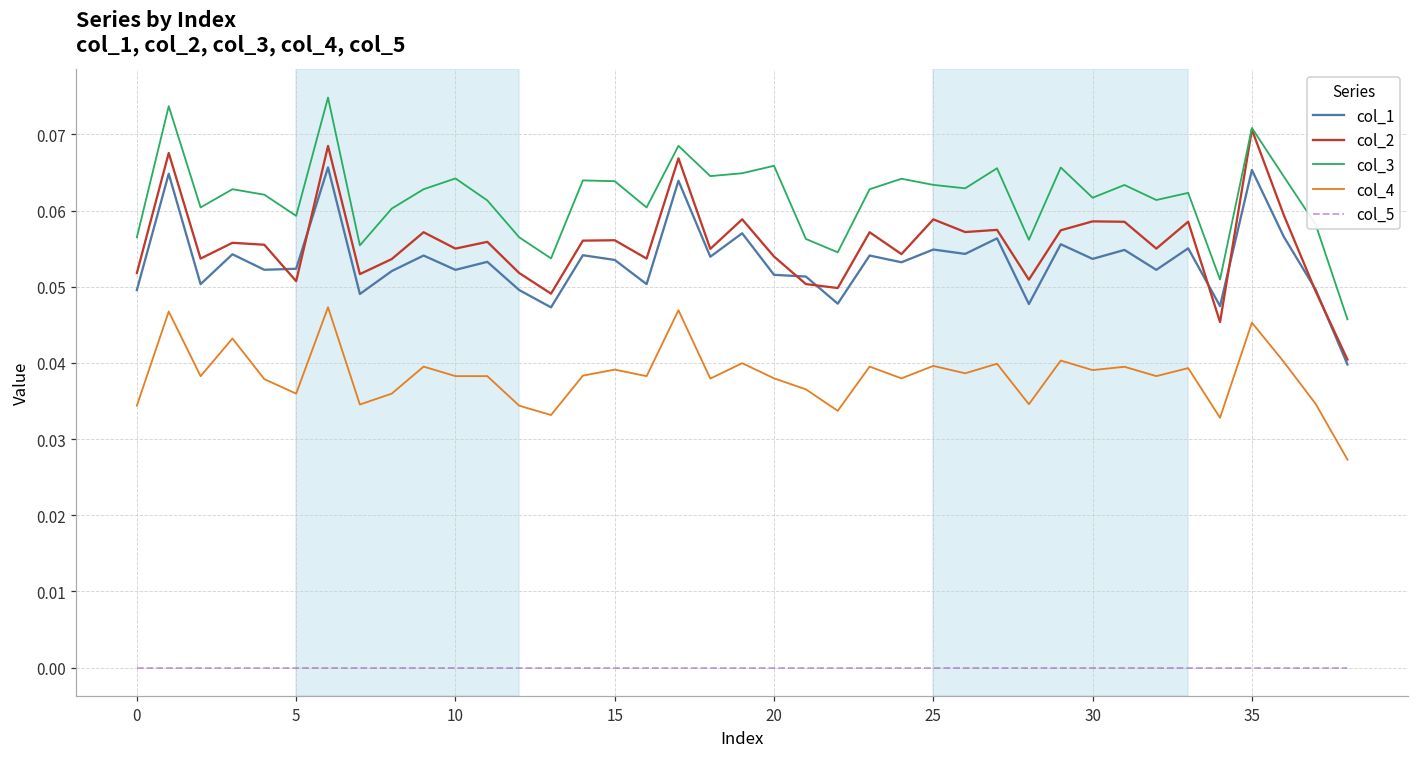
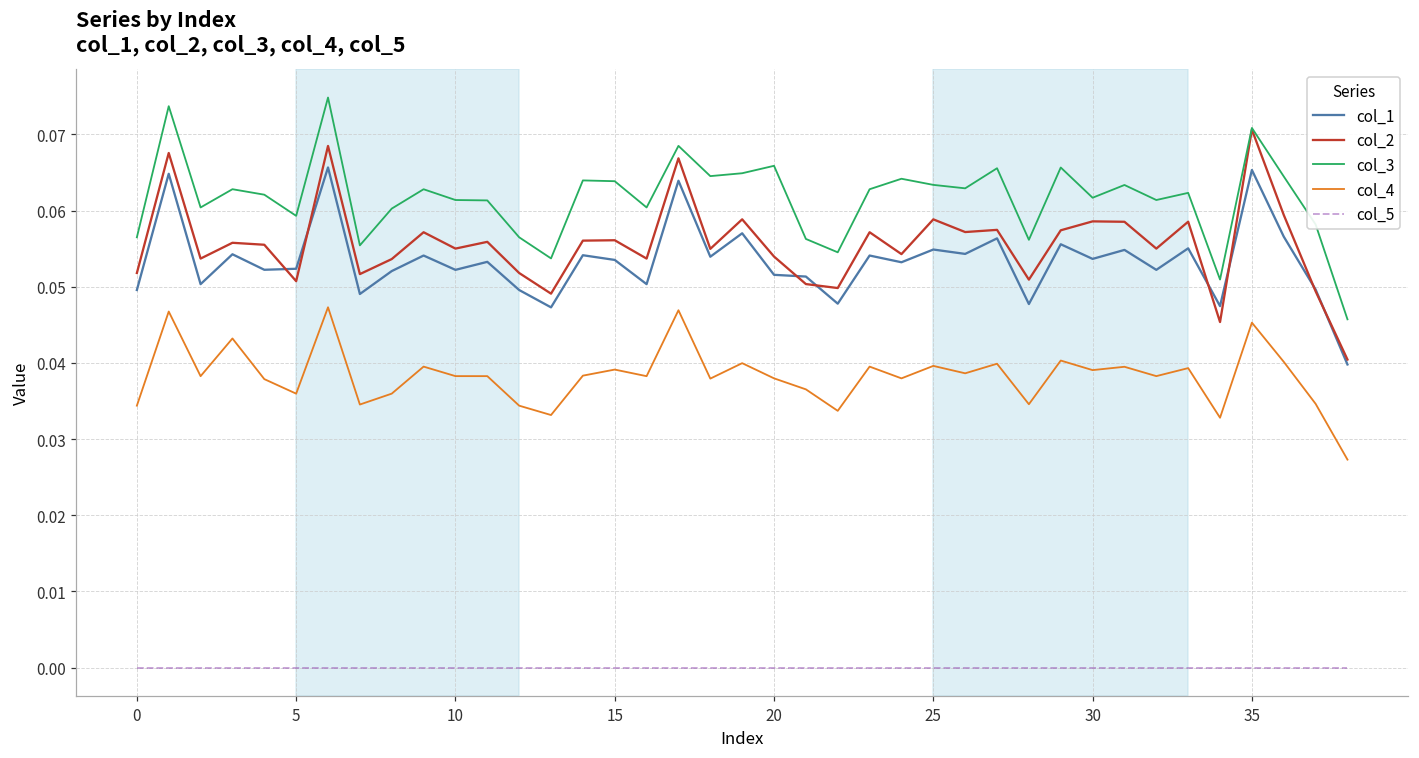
  {
    "col_1": {
      "0": 0.050,
      "5": 0.052,
      "10": 0.052,
      "15": 0.054,
      "20": 0.052,
      "25": 0.055,
      "30": 0.054,
      "35": 0.065
    },
    "col_2": {
      "0": 0.052,
      "5": 0.051,
      "10": 0.055,
      "15": 0.056,
      "20": 0.054,
      "25": 0.059,
      "30": 0.059
    },
    "col_3": {
      "0": 0.056,
      "5": 0.059,
-     "10": 0.064,
+     "10": 0.061,
      "15": 0.064,
      "20": 0.066,
      "25": 0.063,
      "30": 0.062
    },
    "col_4": {
      "0": 0.034,
      "5": 0.036,
      "10": 0.038,
      "15": 0.039,
      "20": 0.038,
      "25": 0.040,
      "30": 0.039,
      "35": 0.045
    },
    "col_5": {
      "0": 0.000,
      "5": 0.000,
      "10": 0.000,
      "15": 0.000,
      "20": 0.000,
      "25": 0.000,
      "30": 0.000,
      "35": 0.000
    }
  }
